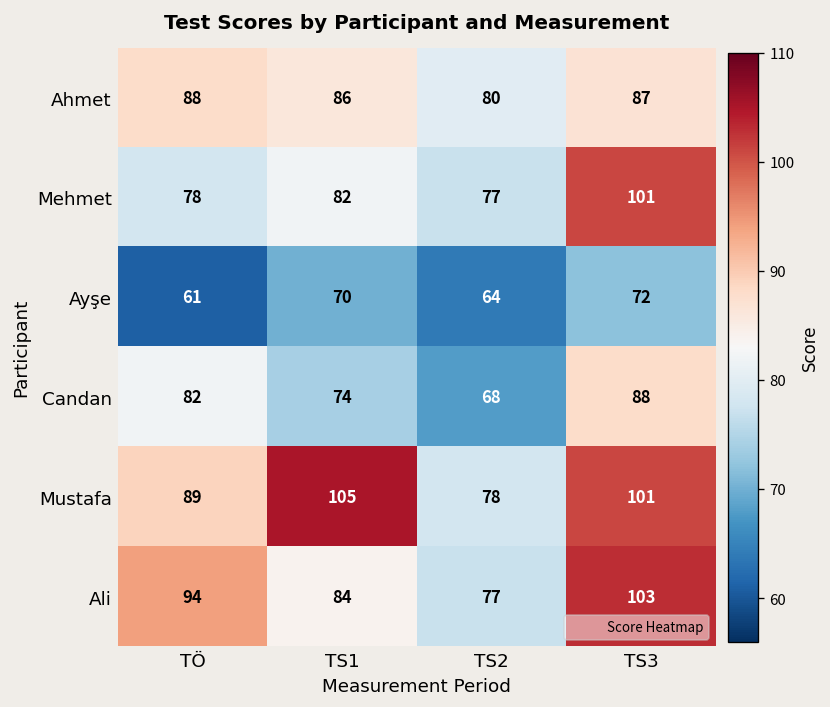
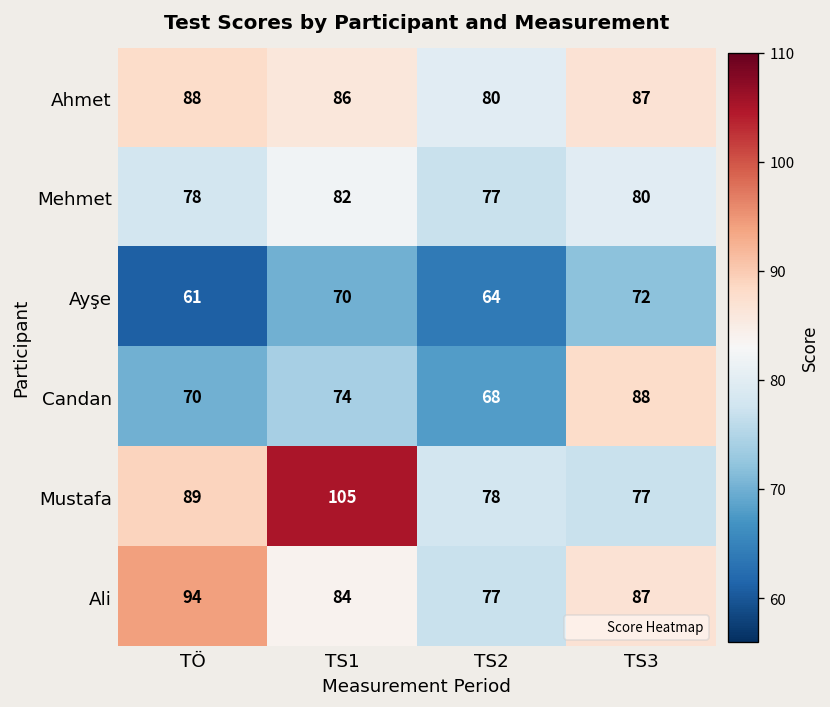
  {
    "Ahmet": {
      "TÖ": 88,
      "TS1": 86,
      "TS2": 80,
      "TS3": 87
    },
    "Mehmet": {
      "TÖ": 78,
      "TS1": 82,
      "TS2": 77,
-     "TS3": 101
+     "TS3": 80
    },
    "Ayşe": {
      "TÖ": 61,
      "TS1": 70,
      "TS2": 64,
      "TS3": 72
    },
    "Candan": {
-     "TÖ": 82,
+     "TÖ": 70,
      "TS1": 74,
      "TS2": 68,
      "TS3": 88
    },
    "Mustafa": {
      "TÖ": 89,
      "TS1": 105,
      "TS2": 78,
-     "TS3": 101
+     "TS3": 77
    },
    "Ali": {
      "TÖ": 94,
      "TS1": 84,
      "TS2": 77,
-     "TS3": 103
+     "TS3": 87
    }
  }
